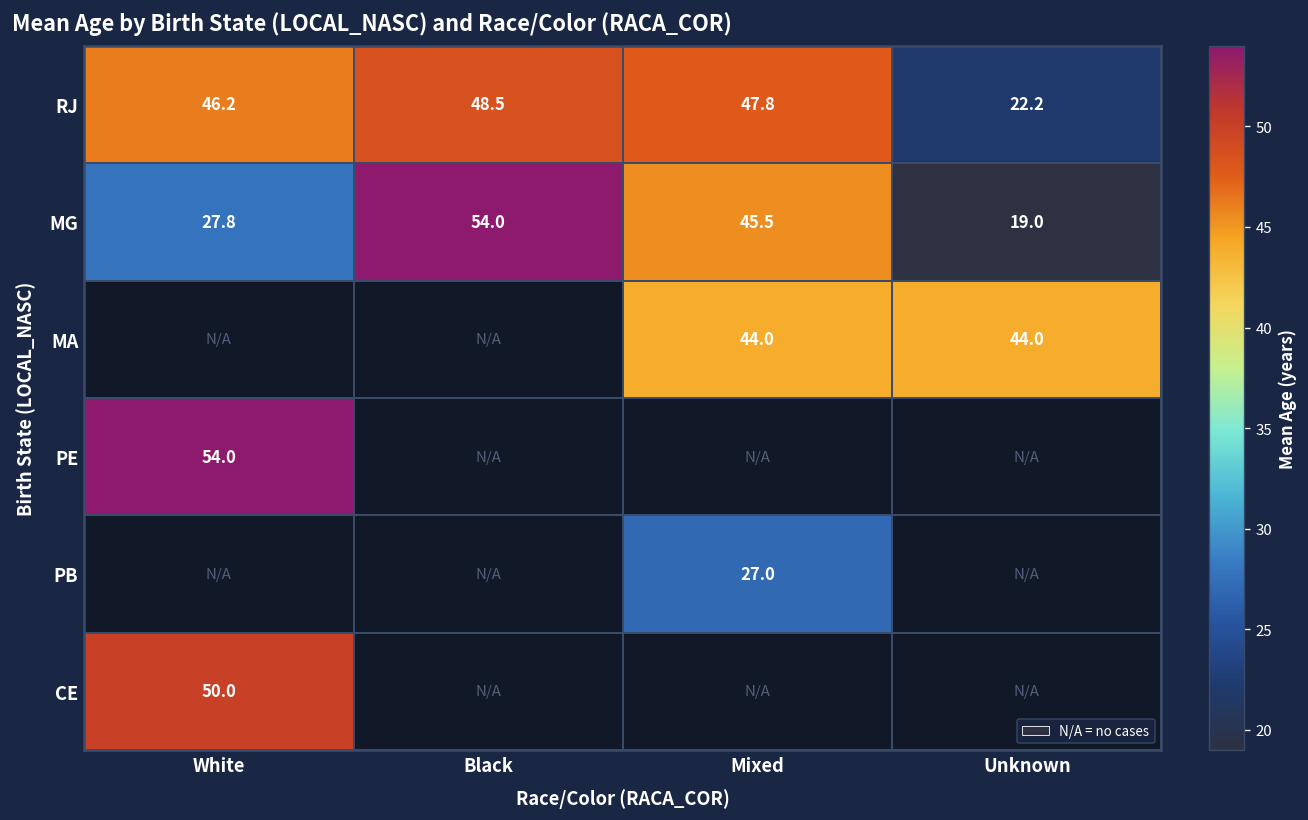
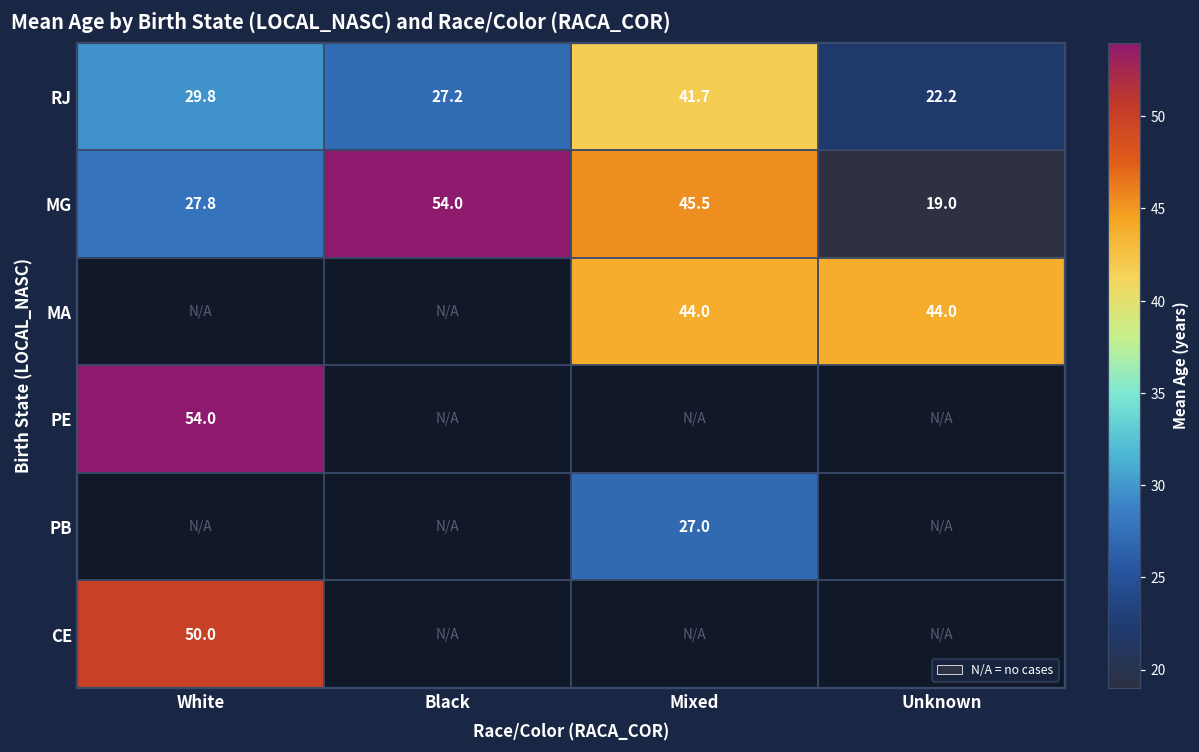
  {
    "RJ": {
-     "White": 46.2,
-     "Black": 48.5,
-     "Mixed": 47.8,
+     "White": 29.8,
+     "Black": 27.2,
+     "Mixed": 41.7,
      "Unknown": 22.2
    },
    "MG": {
      "White": 27.8,
      "Black": 54.0,
      "Mixed": 45.5,
      "Unknown": 19.0
    },
    "MA": {
      "Mixed": 44.0,
      "Unknown": 44.0
    },
    "PE": {
      "White": 54.0
    },
    "PB": {
      "Mixed": 27.0
    },
    "CE": {
      "White": 50.0
    }
  }
